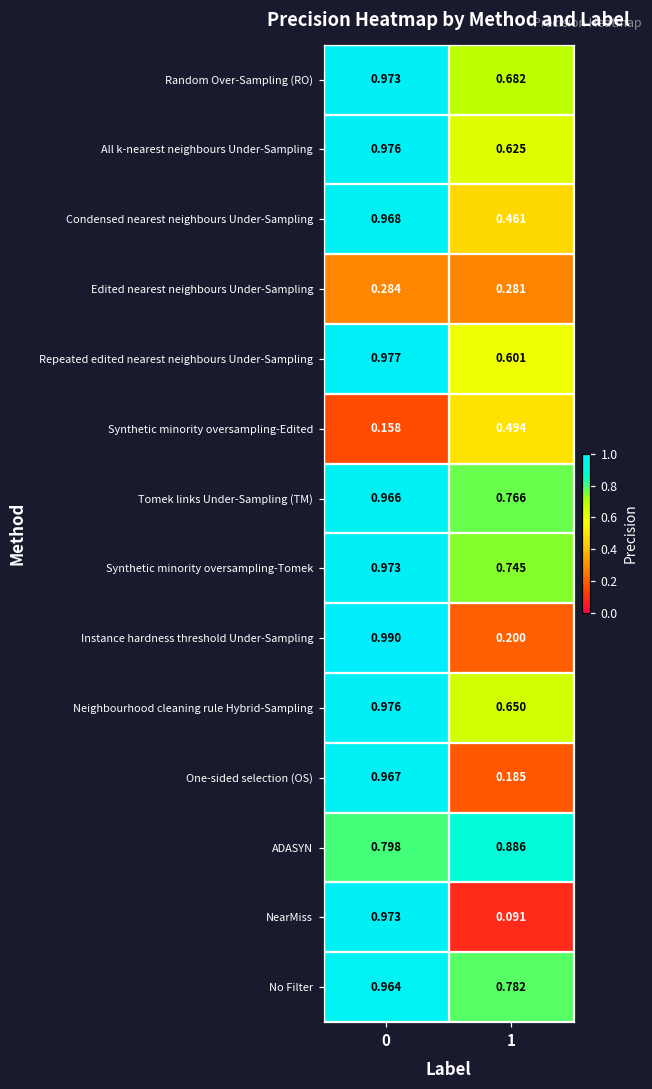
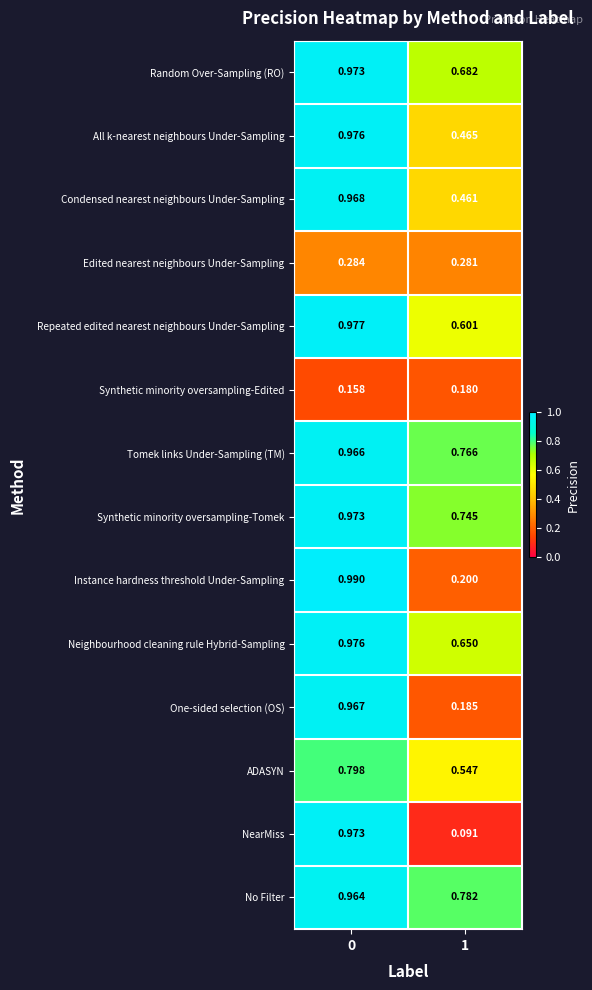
  {
    "Random Over-Sampling (RO)": {
      "0": 0.973,
      "1": 0.682
    },
    "All k-nearest neighbours Under-Sampling": {
      "0": 0.976,
-     "1": 0.625
+     "1": 0.465
    },
    "Condensed nearest neighbours Under-Sampling": {
      "0": 0.968,
      "1": 0.461
    },
    "Edited nearest neighbours Under-Sampling": {
      "0": 0.284,
      "1": 0.281
    },
    "Repeated edited nearest neighbours Under-Sampling": {
      "0": 0.977,
      "1": 0.601
    },
    "Synthetic minority oversampling-Edited": {
      "0": 0.158,
-     "1": 0.494
+     "1": 0.180
    },
    "Tomek links Under-Sampling (TM)": {
      "0": 0.966,
      "1": 0.766
    },
    "Synthetic minority oversampling-Tomek": {
      "0": 0.973,
      "1": 0.745
    },
    "Instance hardness threshold Under-Sampling": {
      "0": 0.990,
      "1": 0.200
    },
    "Neighbourhood cleaning rule Hybrid-Sampling": {
      "0": 0.976,
      "1": 0.650
    },
    "One-sided selection (OS)": {
      "0": 0.967,
      "1": 0.185
    },
    "ADASYN": {
      "0": 0.798,
-     "1": 0.886
+     "1": 0.547
    },
    "NearMiss": {
      "0": 0.973,
      "1": 0.091
    },
    "No Filter": {
      "0": 0.964,
      "1": 0.782
    }
  }
